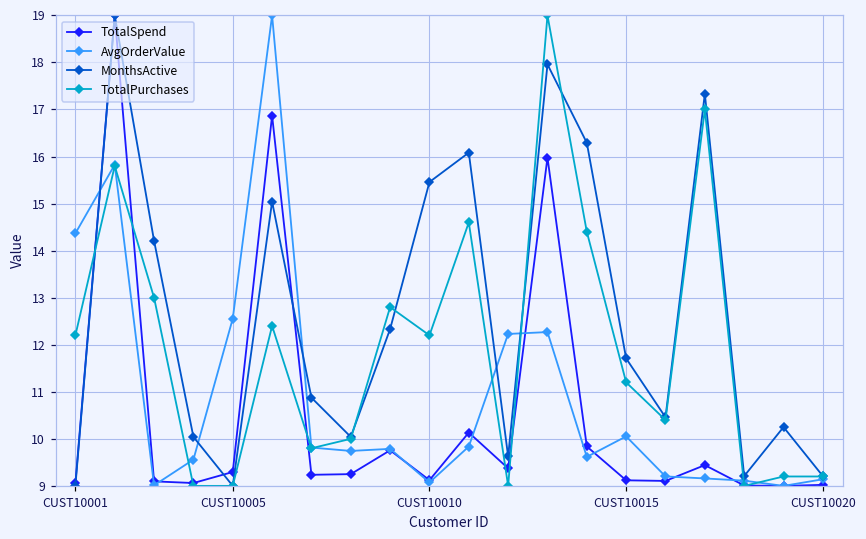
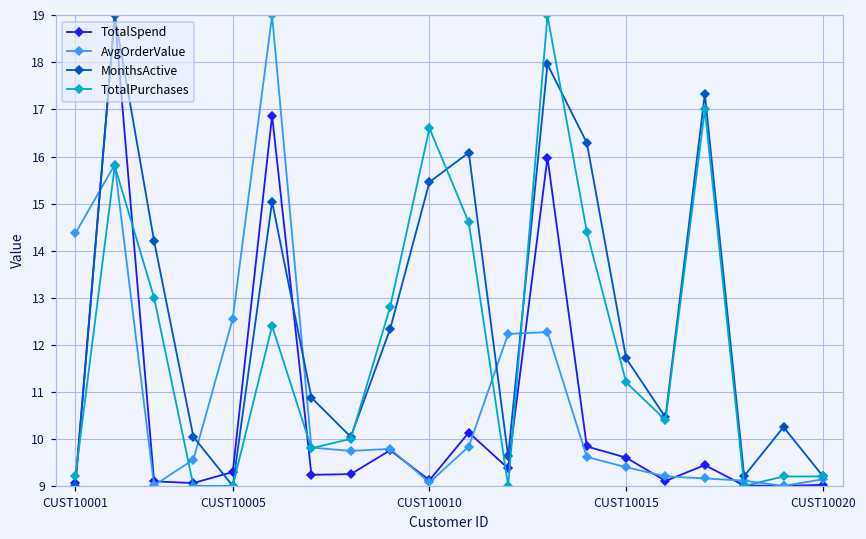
  {
    "TotalSpend": {
      "CUST10005": 9.3,
-     "CUST10015": 9.1,
+     "CUST10015": 9.6,
      "CUST10020": 9.0
    },
    "AvgOrderValue": {
      "CUST10001": 14.4,
      "CUST10005": 12.6,
-     "CUST10015": 10.1
+     "CUST10015": 9.4
    },
    "MonthsActive": {
      "CUST10010": 15.5,
      "CUST10015": 11.7
    },
    "TotalPurchases": {
-     "CUST10001": 12.2,
-     "CUST10010": 12.2,
+     "CUST10001": 9.2,
+     "CUST10010": 16.6,
      "CUST10015": 11.2
    }
  }
